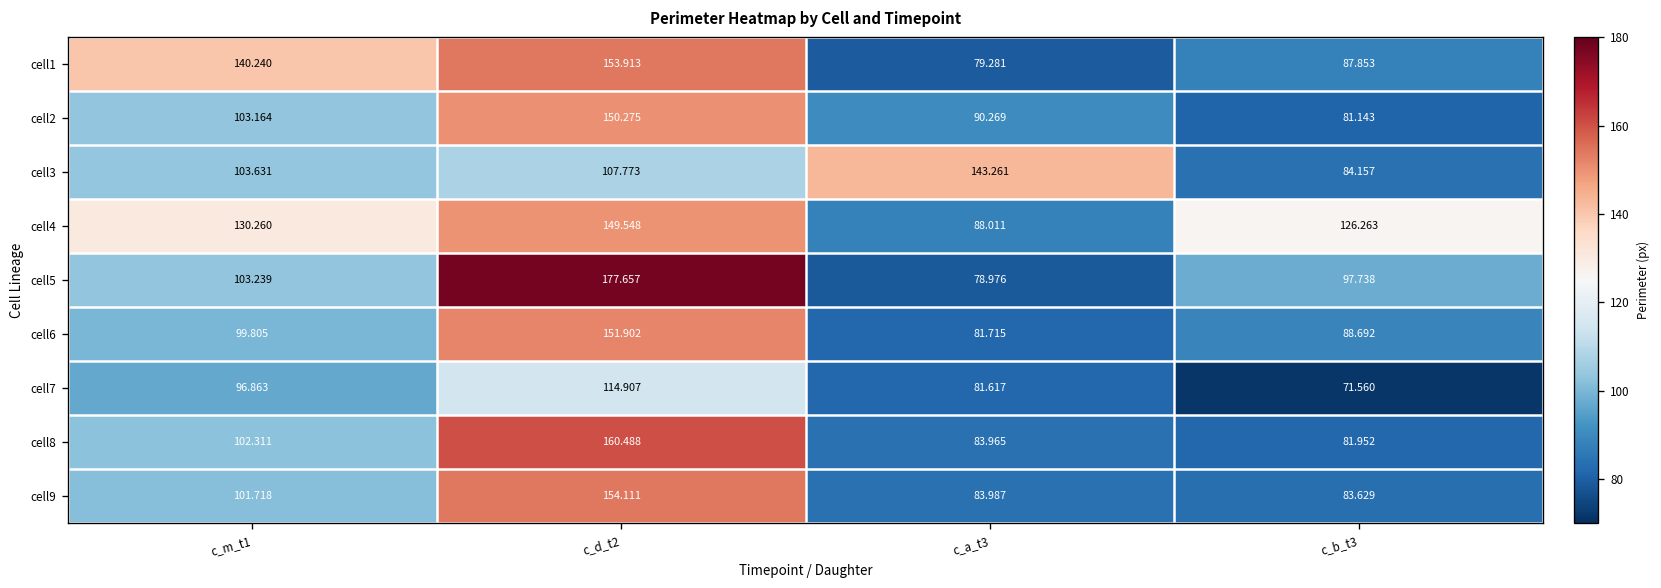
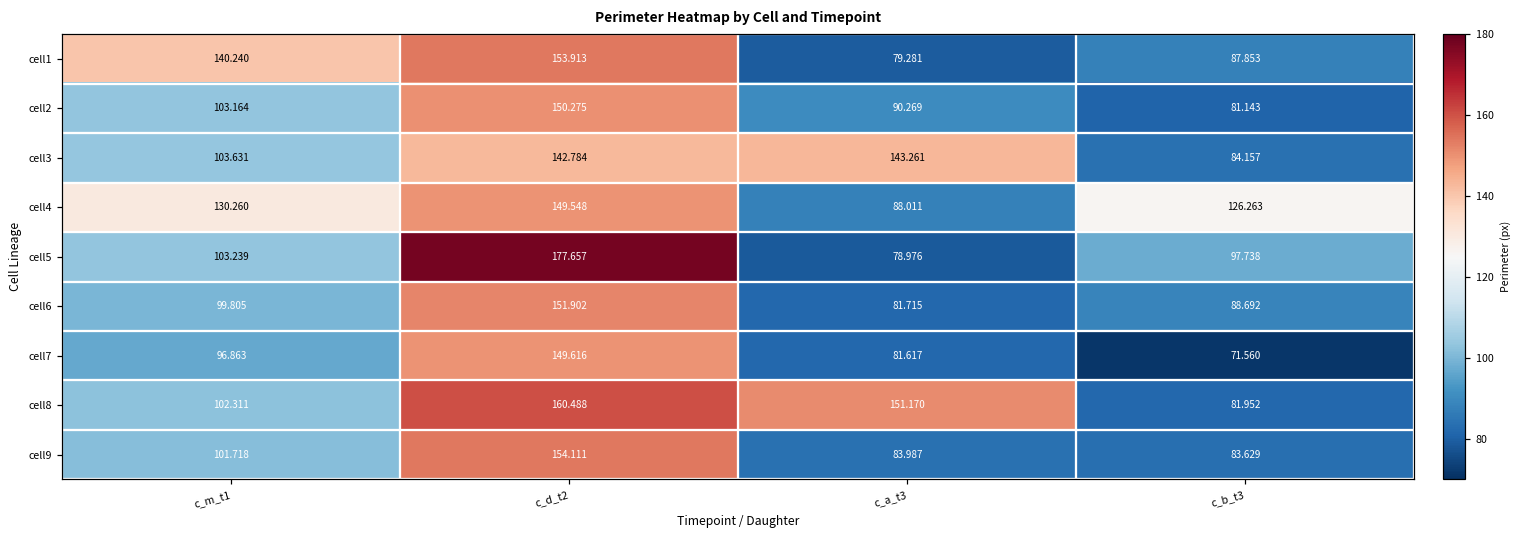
  {
    "cell1": {
      "c_m_t1": 140.240,
      "c_d_t2": 153.913,
      "c_a_t3": 79.281,
      "c_b_t3": 87.853
    },
    "cell2": {
      "c_m_t1": 103.164,
      "c_d_t2": 150.275,
      "c_a_t3": 90.269,
      "c_b_t3": 81.143
    },
    "cell3": {
      "c_m_t1": 103.631,
-     "c_d_t2": 107.773,
+     "c_d_t2": 142.784,
      "c_a_t3": 143.261,
      "c_b_t3": 84.157
    },
    "cell4": {
      "c_m_t1": 130.260,
      "c_d_t2": 149.548,
      "c_a_t3": 88.011,
      "c_b_t3": 126.263
    },
    "cell5": {
      "c_m_t1": 103.239,
      "c_d_t2": 177.657,
      "c_a_t3": 78.976,
      "c_b_t3": 97.738
    },
    "cell6": {
      "c_m_t1": 99.805,
      "c_d_t2": 151.902,
      "c_a_t3": 81.715,
      "c_b_t3": 88.692
    },
    "cell7": {
      "c_m_t1": 96.863,
-     "c_d_t2": 114.907,
+     "c_d_t2": 149.616,
      "c_a_t3": 81.617,
      "c_b_t3": 71.560
    },
    "cell8": {
      "c_m_t1": 102.311,
      "c_d_t2": 160.488,
-     "c_a_t3": 83.965,
+     "c_a_t3": 151.170,
      "c_b_t3": 81.952
    },
    "cell9": {
      "c_m_t1": 101.718,
      "c_d_t2": 154.111,
      "c_a_t3": 83.987,
      "c_b_t3": 83.629
    }
  }
